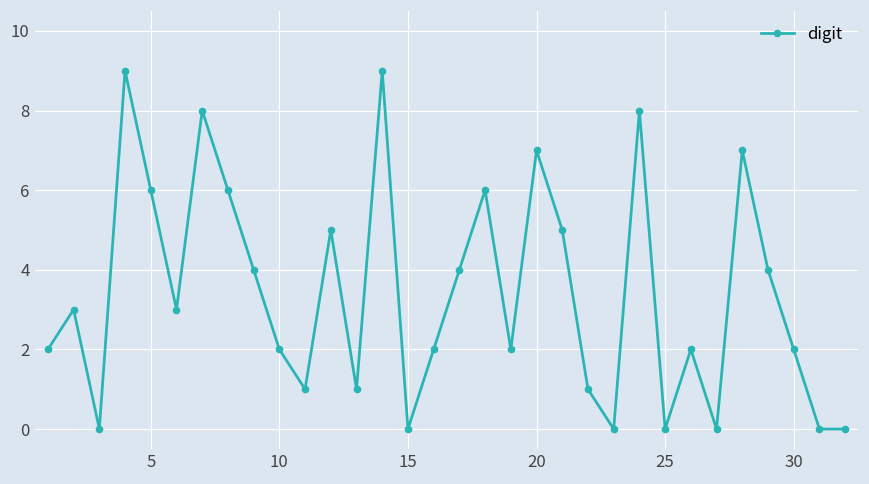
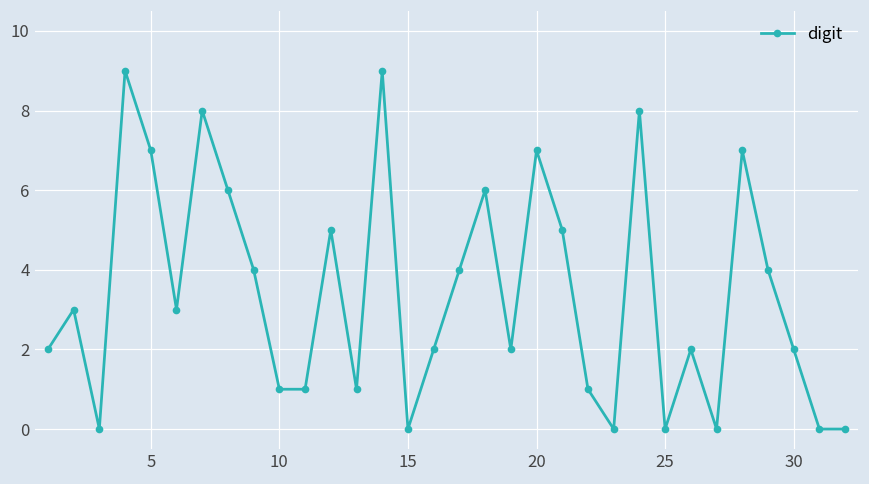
  {
-   "5": 6,
-   "10": 2,
+   "5": 7,
+   "10": 1,
    "15": 0,
    "20": 7,
    "25": 0,
    "30": 2
  }
